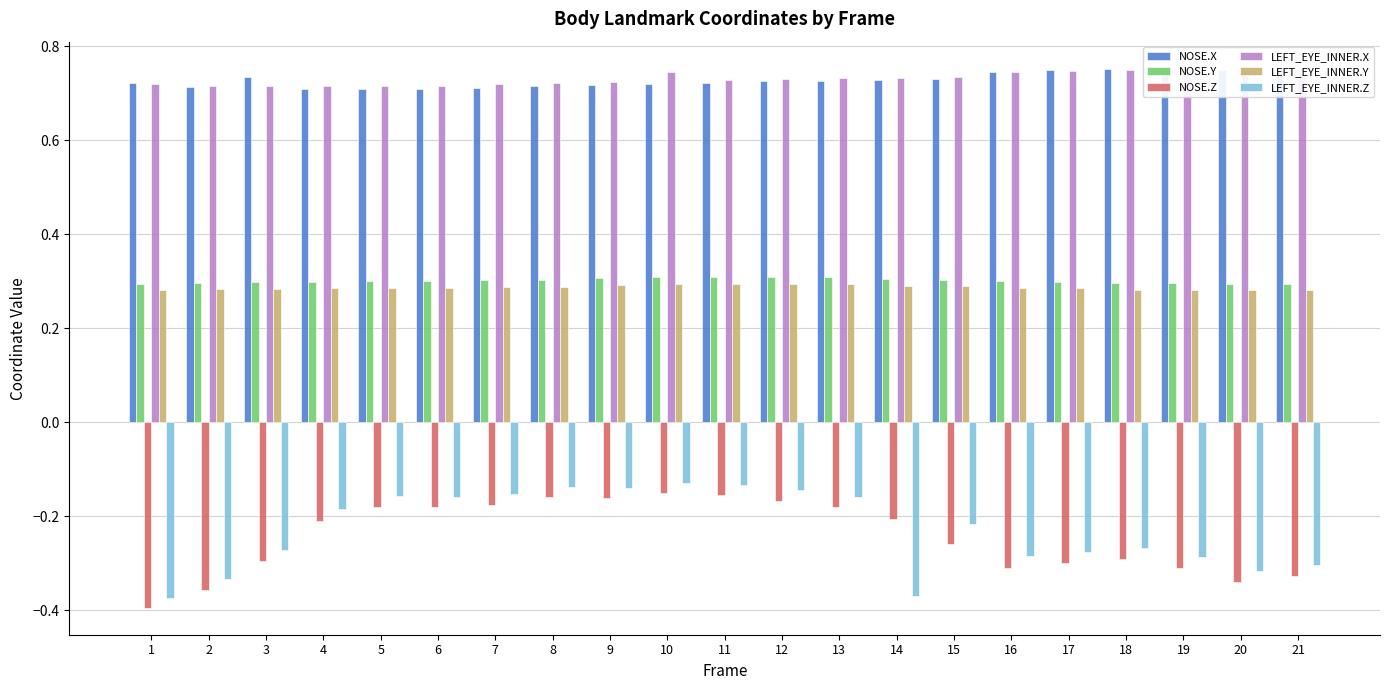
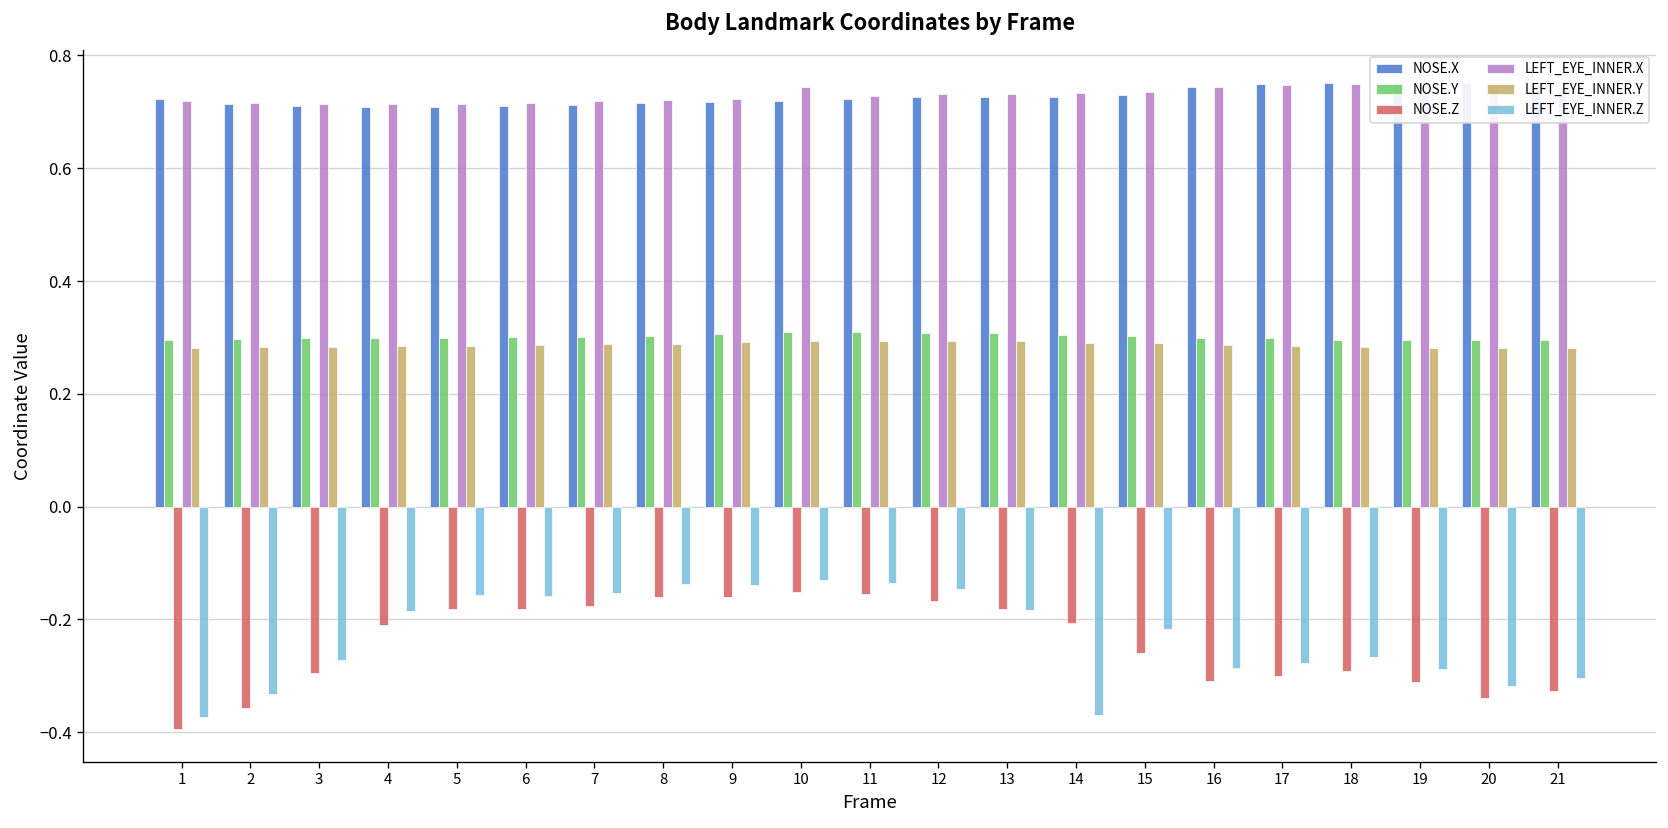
  {
    "NOSE.X": {
      "1": 0.72,
      "2": 0.71,
-     "3": 0.74,
+     "3": 0.71,
      "4": 0.71,
      "5": 0.71,
      "6": 0.71,
      "7": 0.71,
      "8": 0.72,
      "9": 0.72,
      "10": 0.72,
      "11": 0.72,
      "12": 0.73,
      "13": 0.73,
      "14": 0.73,
      "15": 0.73,
      "16": 0.74,
      "17": 0.75,
      "18": 0.75
    },
    "NOSE.Y": {
      "1": 0.29,
      "2": 0.30,
      "3": 0.30,
      "4": 0.30,
      "5": 0.30,
      "6": 0.30,
      "7": 0.30,
      "8": 0.30,
      "9": 0.31,
      "10": 0.31,
      "11": 0.31,
      "12": 0.31,
      "13": 0.31,
      "14": 0.30,
      "15": 0.30,
      "16": 0.30,
      "17": 0.30,
      "18": 0.30,
      "19": 0.30,
      "20": 0.29,
      "21": 0.29
    },
    "NOSE.Z": {
      "1": -0.40,
      "2": -0.36,
      "3": -0.29,
      "4": -0.21,
      "5": -0.18,
      "6": -0.18,
      "7": -0.18,
      "8": -0.16,
      "9": -0.16,
      "10": -0.15,
      "11": -0.16,
      "12": -0.17,
      "13": -0.18,
      "14": -0.21,
      "15": -0.26,
      "16": -0.31,
      "17": -0.30,
      "18": -0.29,
      "19": -0.31,
      "20": -0.34,
      "21": -0.33
    },
    "LEFT_EYE_INNER.X": {
      "1": 0.72,
      "2": 0.72,
      "3": 0.71,
      "4": 0.71,
      "5": 0.71,
      "6": 0.72,
      "7": 0.72,
      "8": 0.72,
      "9": 0.72,
      "10": 0.74,
      "11": 0.73,
      "12": 0.73,
      "13": 0.73,
      "14": 0.73,
      "15": 0.73,
      "16": 0.74,
      "17": 0.75,
      "18": 0.75
    },
    "LEFT_EYE_INNER.Y": {
      "1": 0.28,
      "2": 0.28,
      "3": 0.28,
      "4": 0.28,
      "5": 0.29,
      "6": 0.29,
      "7": 0.29,
      "8": 0.29,
      "9": 0.29,
      "10": 0.29,
      "11": 0.29,
      "12": 0.29,
      "13": 0.29,
      "14": 0.29,
      "15": 0.29,
      "16": 0.29,
      "17": 0.28,
      "18": 0.28,
      "19": 0.28,
      "20": 0.28,
      "21": 0.28
    },
    "LEFT_EYE_INNER.Z": {
      "1": -0.37,
      "2": -0.33,
      "3": -0.27,
      "4": -0.18,
      "5": -0.16,
      "6": -0.16,
      "7": -0.15,
      "8": -0.14,
      "9": -0.14,
      "10": -0.13,
      "11": -0.13,
      "12": -0.15,
-     "13": -0.16,
+     "13": -0.18,
      "14": -0.37,
      "15": -0.22,
      "16": -0.29,
      "17": -0.28,
      "18": -0.27,
      "19": -0.29,
      "20": -0.32,
      "21": -0.30
    }
  }
